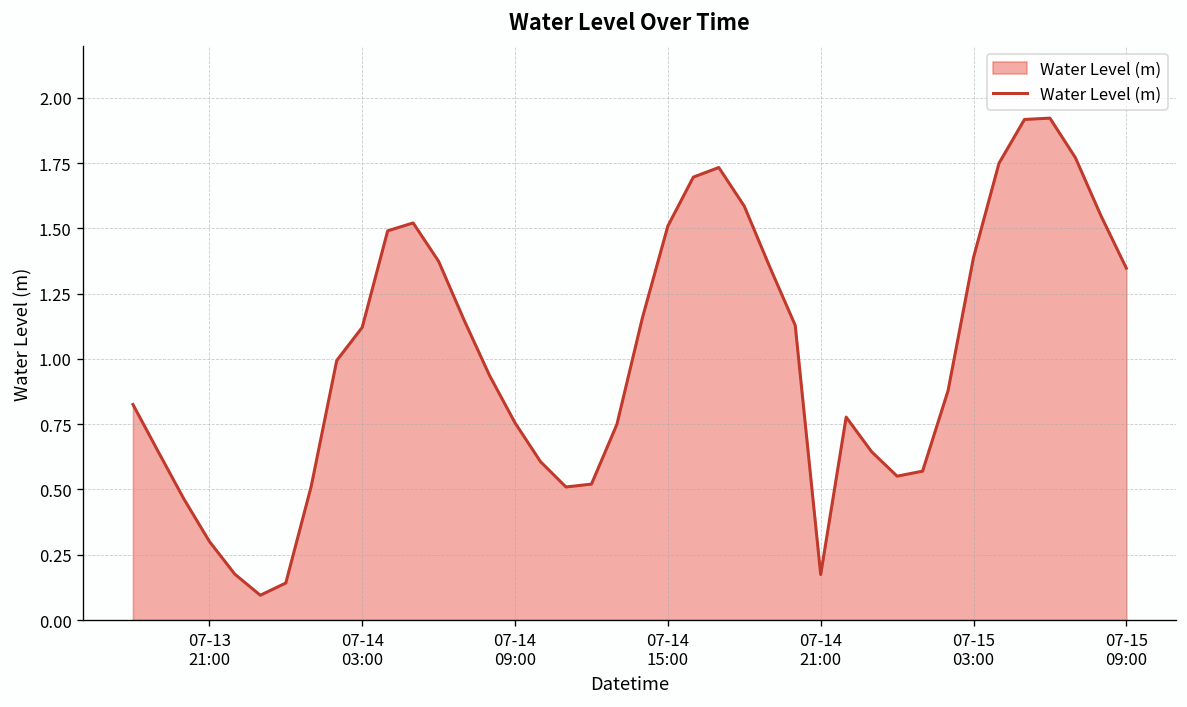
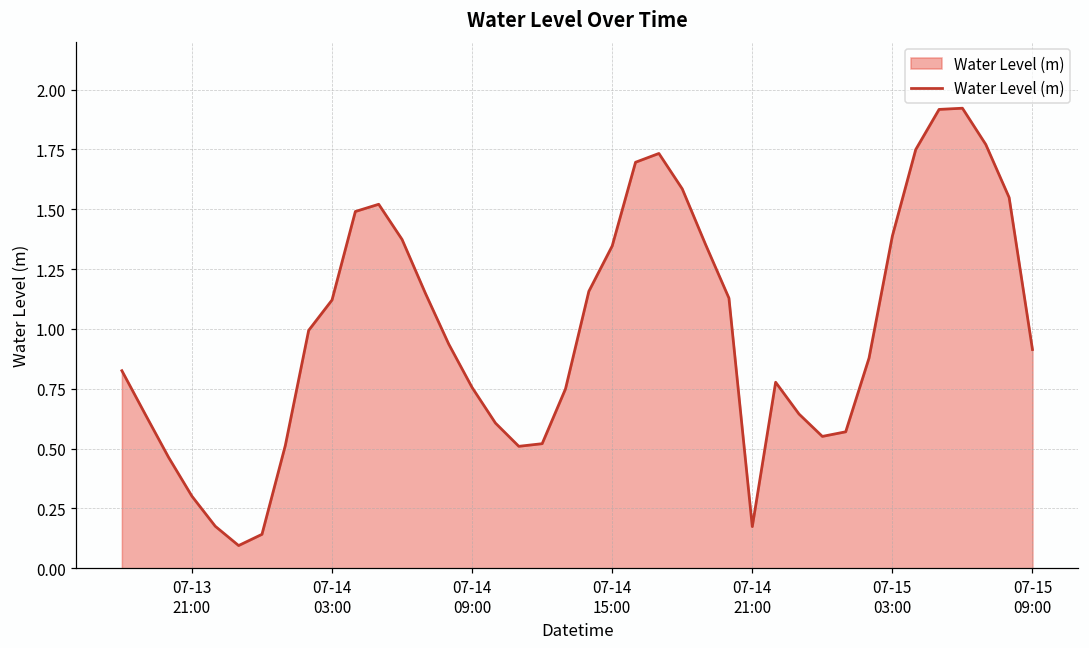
  {
    "07-13 21:00": 0.30,
    "07-14 03:00": 1.12,
    "07-14 09:00": 0.76,
-   "07-14 15:00": 1.51,
+   "07-14 15:00": 1.35,
    "07-14 21:00": 0.17,
    "07-15 03:00": 1.39,
-   "07-15 09:00": 1.35
+   "07-15 09:00": 0.91
  }
